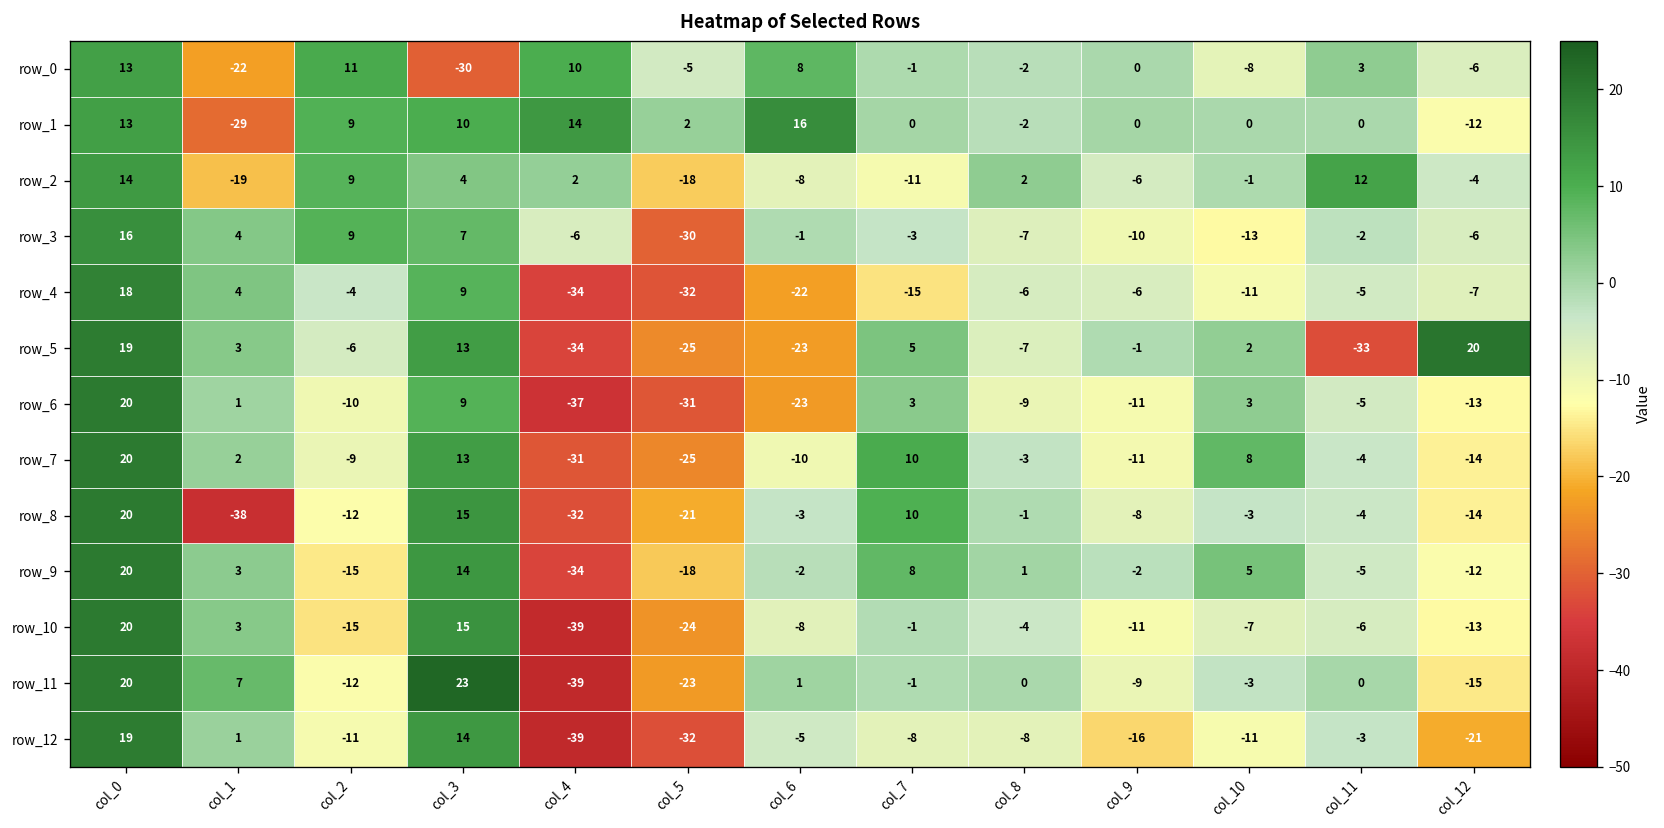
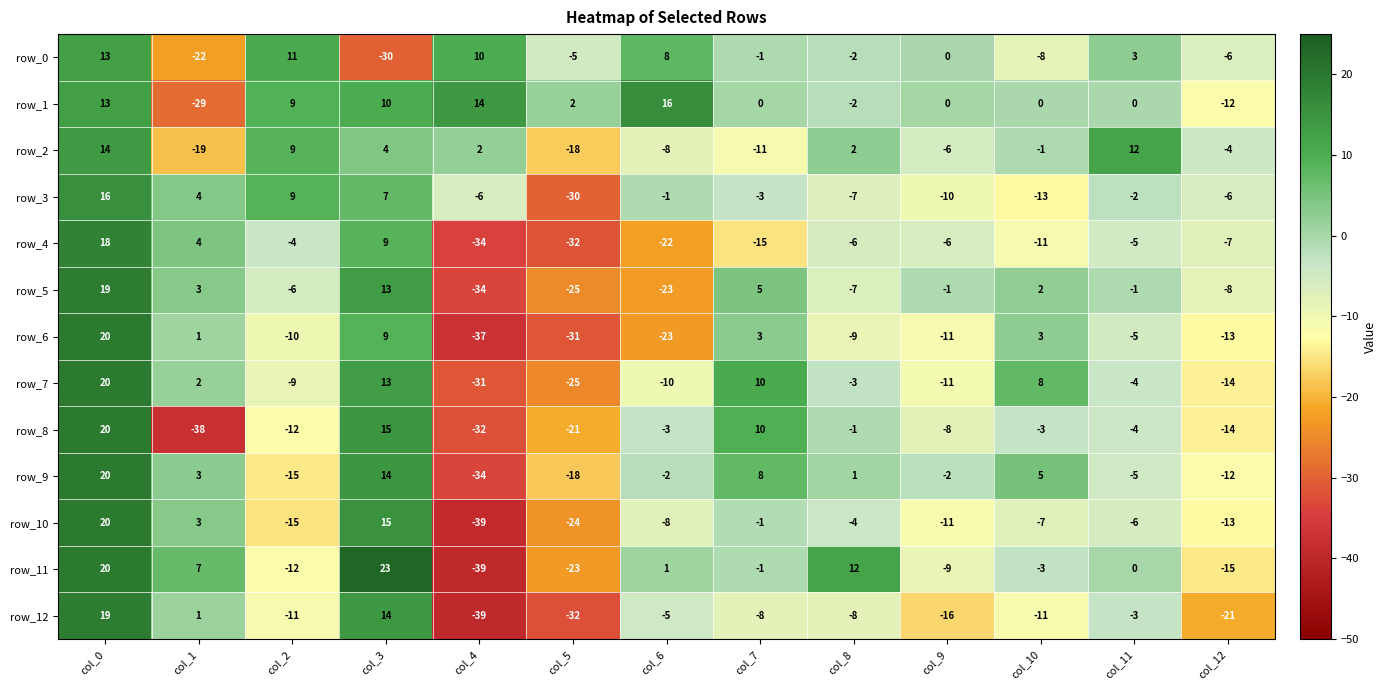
  {
    "row_0": {
      "col_0": 13,
      "col_1": -22,
      "col_2": 11,
      "col_3": -30,
      "col_4": 10,
      "col_5": -5,
      "col_6": 8,
      "col_7": -1,
      "col_8": -2,
      "col_9": 0,
      "col_10": -8,
      "col_11": 3,
      "col_12": -6
    },
    "row_1": {
      "col_0": 13,
      "col_1": -29,
      "col_2": 9,
      "col_3": 10,
      "col_4": 14,
      "col_5": 2,
      "col_6": 16,
      "col_7": 0,
      "col_8": -2,
      "col_9": 0,
      "col_10": 0,
      "col_11": 0,
      "col_12": -12
    },
    "row_2": {
      "col_0": 14,
      "col_1": -19,
      "col_2": 9,
      "col_3": 4,
      "col_4": 2,
      "col_5": -18,
      "col_6": -8,
      "col_7": -11,
      "col_8": 2,
      "col_9": -6,
      "col_10": -1,
      "col_11": 12,
      "col_12": -4
    },
    "row_3": {
      "col_0": 16,
      "col_1": 4,
      "col_2": 9,
      "col_3": 7,
      "col_4": -6,
      "col_5": -30,
      "col_6": -1,
      "col_7": -3,
      "col_8": -7,
      "col_9": -10,
      "col_10": -13,
      "col_11": -2,
      "col_12": -6
    },
    "row_4": {
      "col_0": 18,
      "col_1": 4,
      "col_2": -4,
      "col_3": 9,
      "col_4": -34,
      "col_5": -32,
      "col_6": -22,
      "col_7": -15,
      "col_8": -6,
      "col_9": -6,
      "col_10": -11,
      "col_11": -5,
      "col_12": -7
    },
    "row_5": {
      "col_0": 19,
      "col_1": 3,
      "col_2": -6,
      "col_3": 13,
      "col_4": -34,
      "col_5": -25,
      "col_6": -23,
      "col_7": 5,
      "col_8": -7,
      "col_9": -1,
      "col_10": 2,
-     "col_11": -33,
-     "col_12": 20
+     "col_11": -1,
+     "col_12": -8
    },
    "row_6": {
      "col_0": 20,
      "col_1": 1,
      "col_2": -10,
      "col_3": 9,
      "col_4": -37,
      "col_5": -31,
      "col_6": -23,
      "col_7": 3,
      "col_8": -9,
      "col_9": -11,
      "col_10": 3,
      "col_11": -5,
      "col_12": -13
    },
    "row_7": {
      "col_0": 20,
      "col_1": 2,
      "col_2": -9,
      "col_3": 13,
      "col_4": -31,
      "col_5": -25,
      "col_6": -10,
      "col_7": 10,
      "col_8": -3,
      "col_9": -11,
      "col_10": 8,
      "col_11": -4,
      "col_12": -14
    },
    "row_8": {
      "col_0": 20,
      "col_1": -38,
      "col_2": -12,
      "col_3": 15,
      "col_4": -32,
      "col_5": -21,
      "col_6": -3,
      "col_7": 10,
      "col_8": -1,
      "col_9": -8,
      "col_10": -3,
      "col_11": -4,
      "col_12": -14
    },
    "row_9": {
      "col_0": 20,
      "col_1": 3,
      "col_2": -15,
      "col_3": 14,
      "col_4": -34,
      "col_5": -18,
      "col_6": -2,
      "col_7": 8,
      "col_8": 1,
      "col_9": -2,
      "col_10": 5,
      "col_11": -5,
      "col_12": -12
    },
    "row_10": {
      "col_0": 20,
      "col_1": 3,
      "col_2": -15,
      "col_3": 15,
      "col_4": -39,
      "col_5": -24,
      "col_6": -8,
      "col_7": -1,
      "col_8": -4,
      "col_9": -11,
      "col_10": -7,
      "col_11": -6,
      "col_12": -13
    },
    "row_11": {
      "col_0": 20,
      "col_1": 7,
      "col_2": -12,
      "col_3": 23,
      "col_4": -39,
      "col_5": -23,
      "col_6": 1,
      "col_7": -1,
-     "col_8": 0,
+     "col_8": 12,
      "col_9": -9,
      "col_10": -3,
      "col_11": 0,
      "col_12": -15
    },
    "row_12": {
      "col_0": 19,
      "col_1": 1,
      "col_2": -11,
      "col_3": 14,
      "col_4": -39,
      "col_5": -32,
      "col_6": -5,
      "col_7": -8,
      "col_8": -8,
      "col_9": -16,
      "col_10": -11,
      "col_11": -3,
      "col_12": -21
    }
  }
